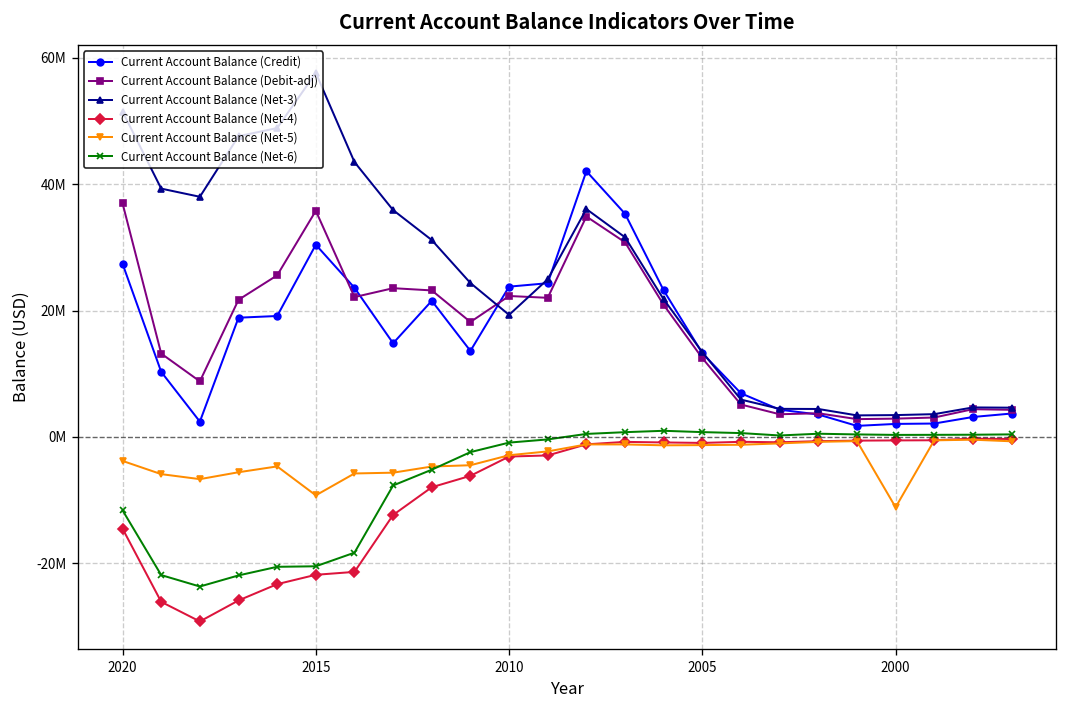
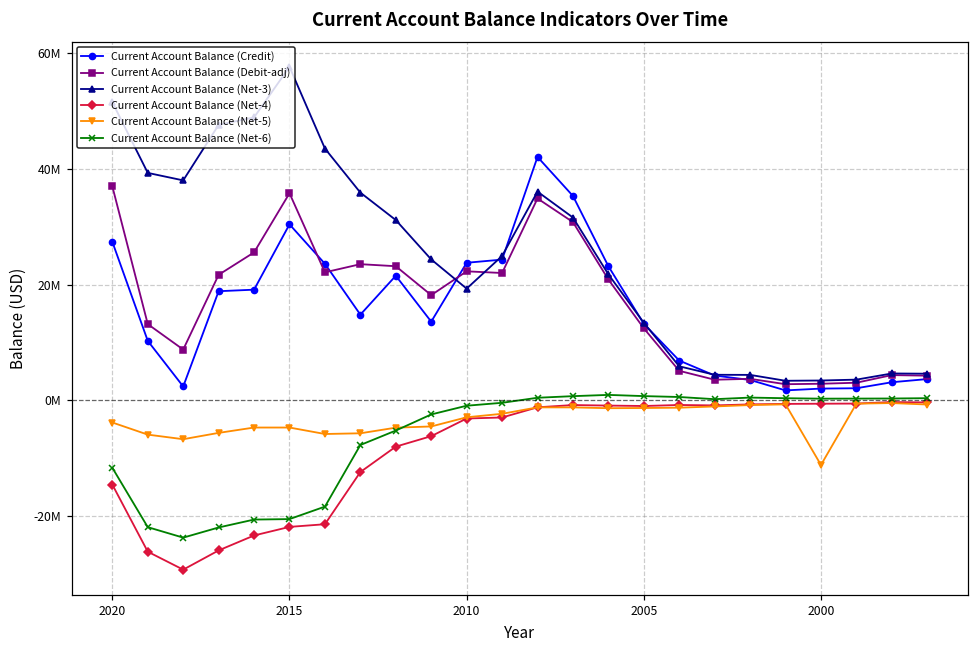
  {
    "Current Account Balance (Credit)": {
      "2020": 27000000,
      "2015": 30000000,
      "2010": 24000000,
      "2000": 2000000
    },
    "Current Account Balance (Debit-adj)": {
      "2020": 37000000,
      "2015": 36000000,
      "2010": 22000000,
      "2005": 12000000,
      "2000": 3000000
    },
    "Current Account Balance (Net-3)": {
      "2010": 19000000,
      "2000": 3000000
    },
    "Current Account Balance (Net-4)": {
      "2020": -15000000,
      "2015": -22000000,
      "2000": -1000000
    },
    "Current Account Balance (Net-5)": {
      "2020": -4000000,
-     "2015": -9000000,
+     "2015": -5000000,
      "2000": -11000000
    },
    "Current Account Balance (Net-6)": {
      "2020": -12000000,
      "2015": -20000000,
      "2010": -1000000,
      "2005": 1000000,
      "2000": 0
    }
  }
